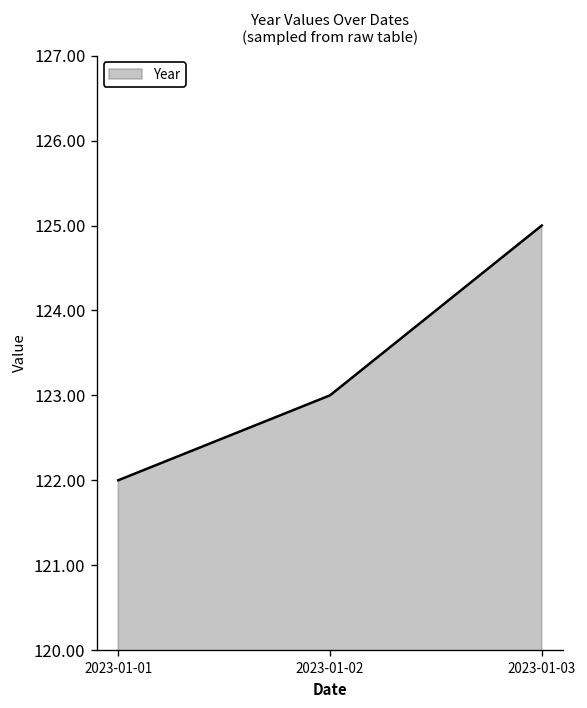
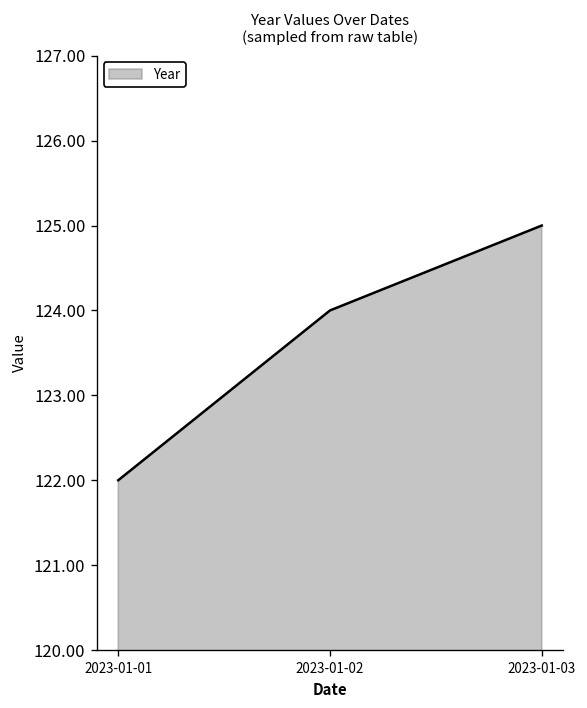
  {
    "2023-01-01": 122,
-   "2023-01-02": 123,
+   "2023-01-02": 124,
    "2023-01-03": 125
  }
